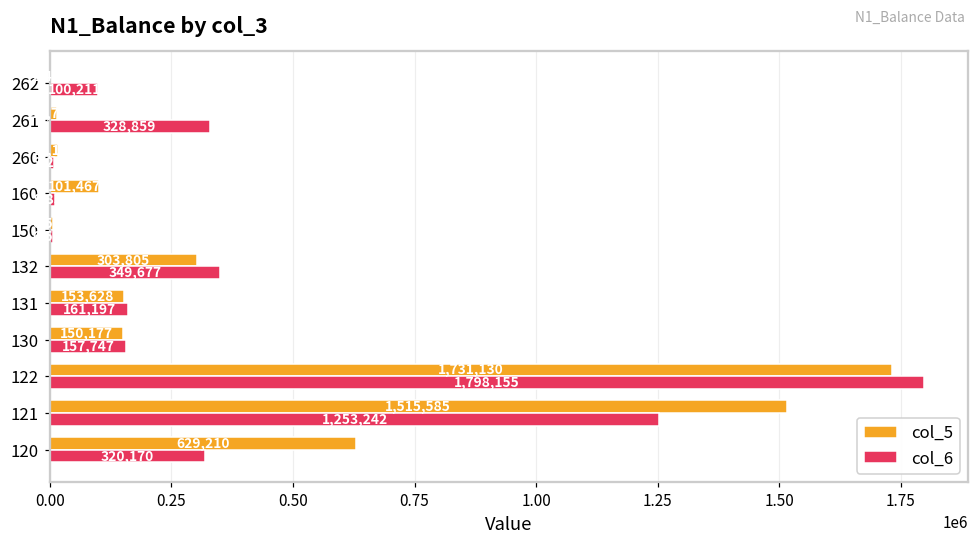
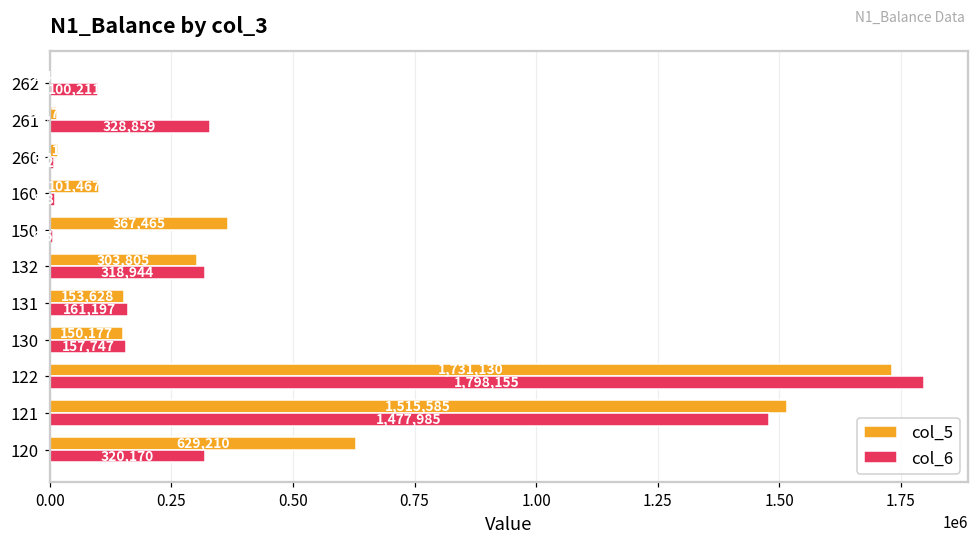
  {
    "col_5": {
      "261": "10000",
      "260": "20000",
-     "150": "10000"
+     "150": "370000"
    },
    "col_6": {
      "262": "100,211",
      "261": "328,859",
-     "132": "349,677",
+     "132": "318,944",
      "131": "161,197",
      "130": "157,747",
      "122": "1,798,155",
-     "121": "1,253,242",
+     "121": "1,477,985",
      "120": "320,170"
    }
  }
